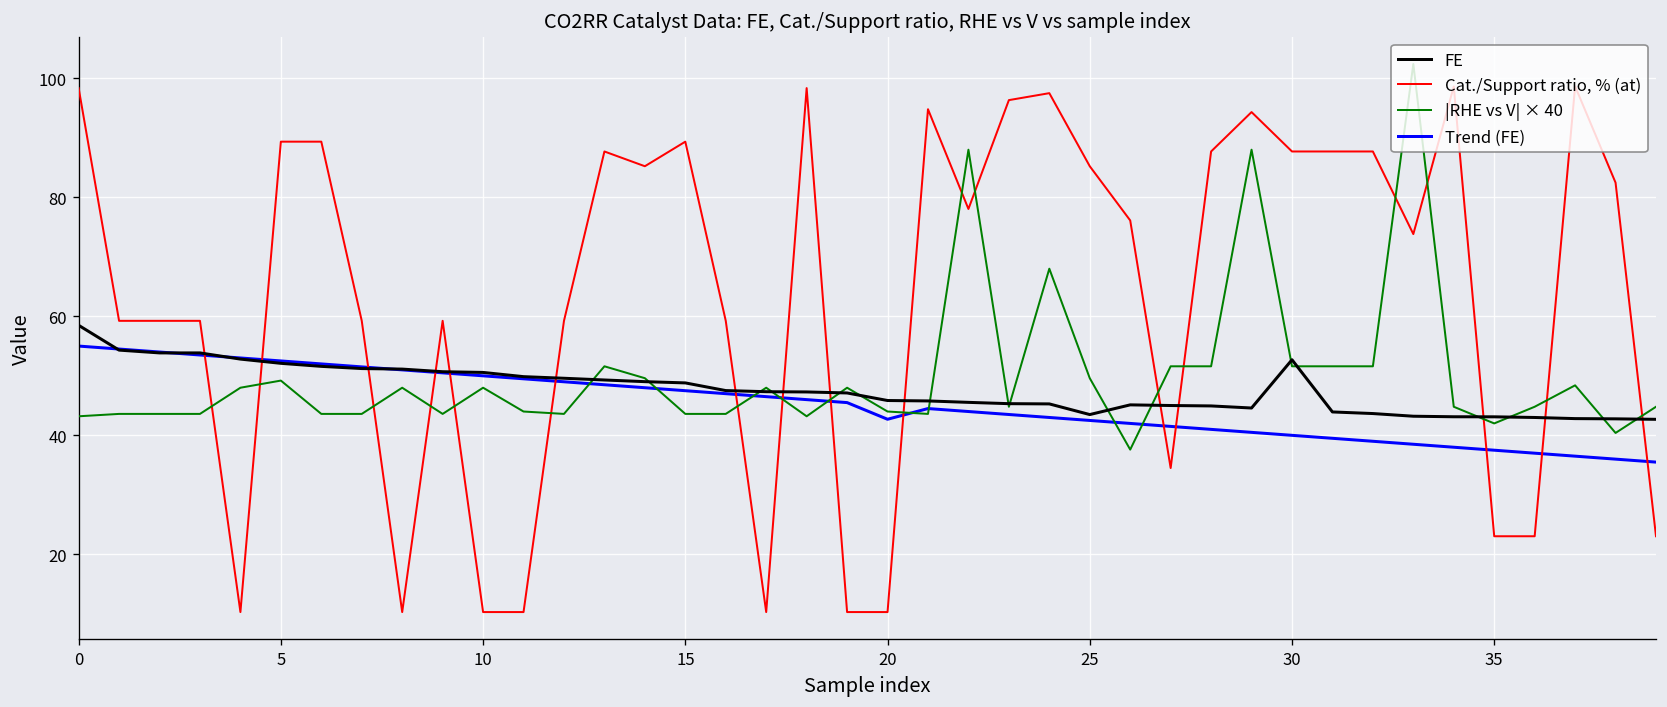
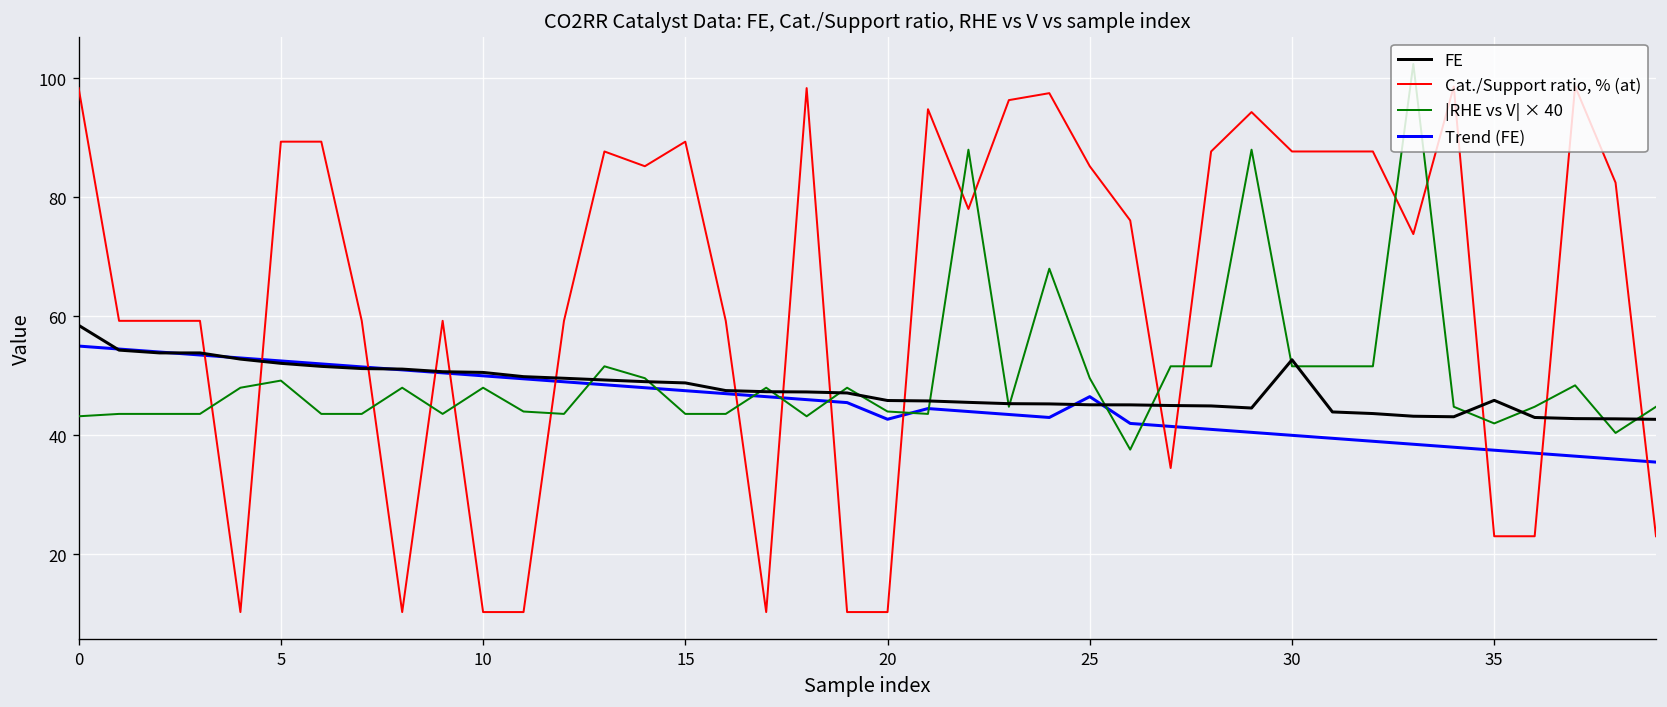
  {
    "FE": {
      "0": 58,
      "10": 51,
      "15": 49,
      "20": 46,
-     "25": 43,
+     "25": 45,
      "30": 53,
-     "35": 43
+     "35": 46
    },
    "Cat./Support ratio, % (at)": {
      "0": 98,
      "5": 89,
      "10": 10,
      "15": 89,
      "20": 10,
      "25": 85,
      "30": 88,
      "35": 23
    },
    "|RHE vs V| × 40": {
      "0": 43,
      "5": 49,
      "10": 48,
      "15": 44,
      "20": 44,
      "25": 50,
      "30": 52,
      "35": 42
    },
    "Trend (FE)": {
      "0": 55,
      "10": 50,
      "15": 48,
      "20": 43,
-     "25": 43,
+     "25": 47,
      "30": 40,
      "35": 38
    }
  }
